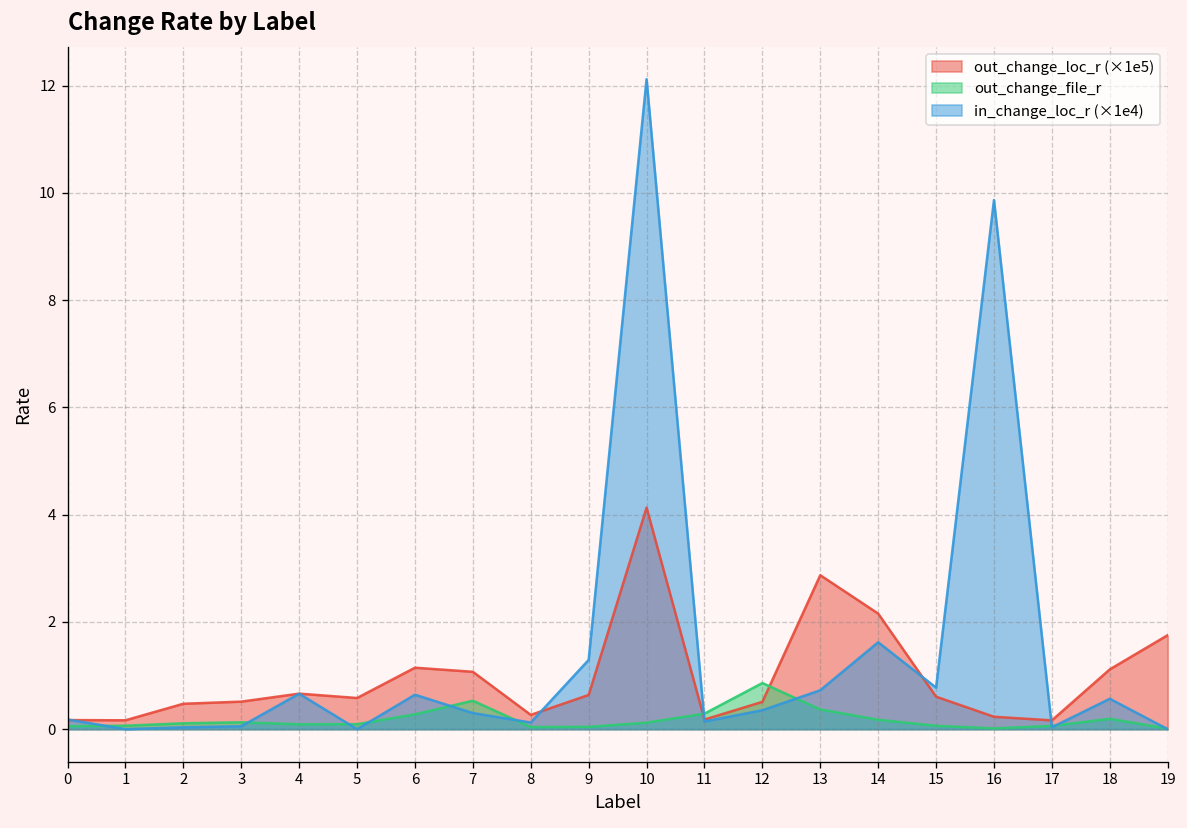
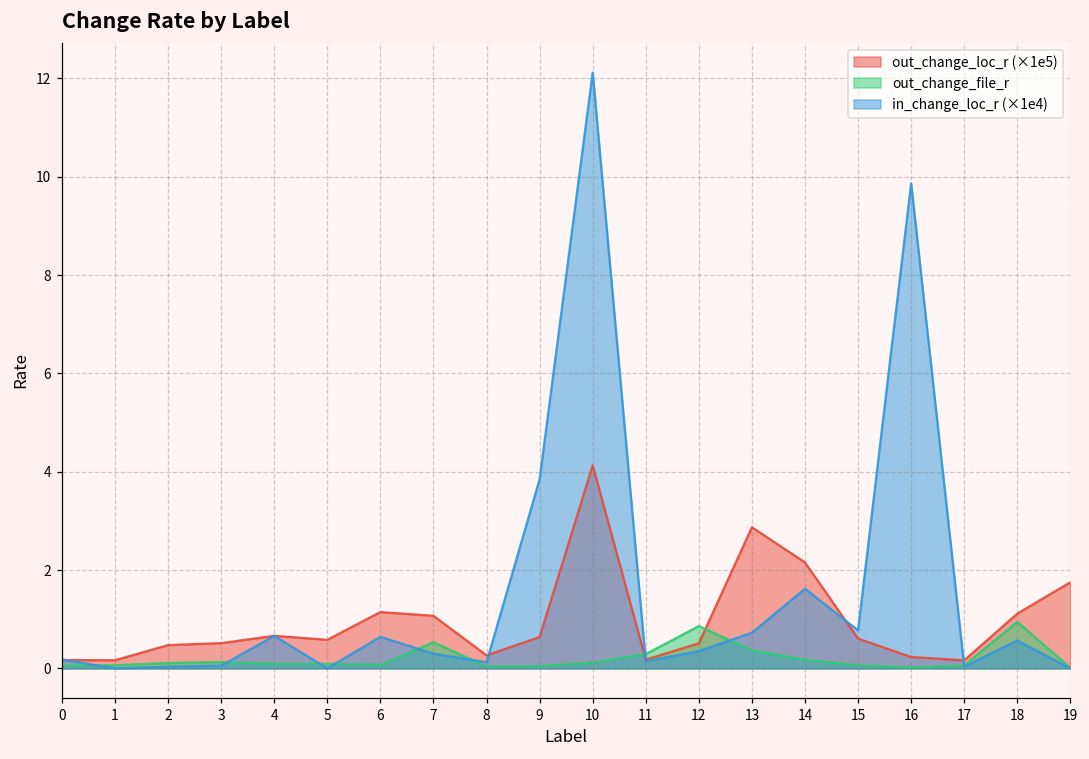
  {
    "out_change_loc_r (×1e5)": {
      "1": 0.2,
      "2": 0.5,
      "3": 0.5,
      "5": 0.6,
      "6": 1.1,
      "7": 1.1,
      "8": 0.3,
      "9": 0.6,
      "10": 4.1,
      "12": 0.5,
      "13": 2.9,
      "14": 2.2,
      "15": 0.6,
      "16": 0.2,
      "17": 0.2,
      "18": 1.1,
      "19": 1.8
    },
    "out_change_file_r": {
      "0": 0.1,
      "1": 0.1,
      "2": 0.1,
      "3": 0.1,
      "4": 0.1,
      "5": 0.1,
-     "6": 0.3,
+     "6": 0.1,
      "7": 0.5,
      "8": 0.0,
      "9": 0.0,
      "10": 0.1,
      "11": 0.3,
      "12": 0.9,
      "13": 0.4,
      "14": 0.2,
      "15": 0.1,
      "16": 0.0,
-     "18": 0.2
+     "18": 0.9
    },
    "in_change_loc_r (×1e4)": {
      "1": 0.0,
      "2": 0.0,
      "3": 0.1,
      "5": 0.0,
      "6": 0.6,
      "7": 0.3,
      "8": 0.1,
-     "9": 1.3,
+     "9": 3.8,
      "10": 12.1,
      "12": 0.4,
      "13": 0.7,
      "14": 1.6,
      "15": 0.8,
      "16": 9.9,
      "18": 0.6
    }
  }
